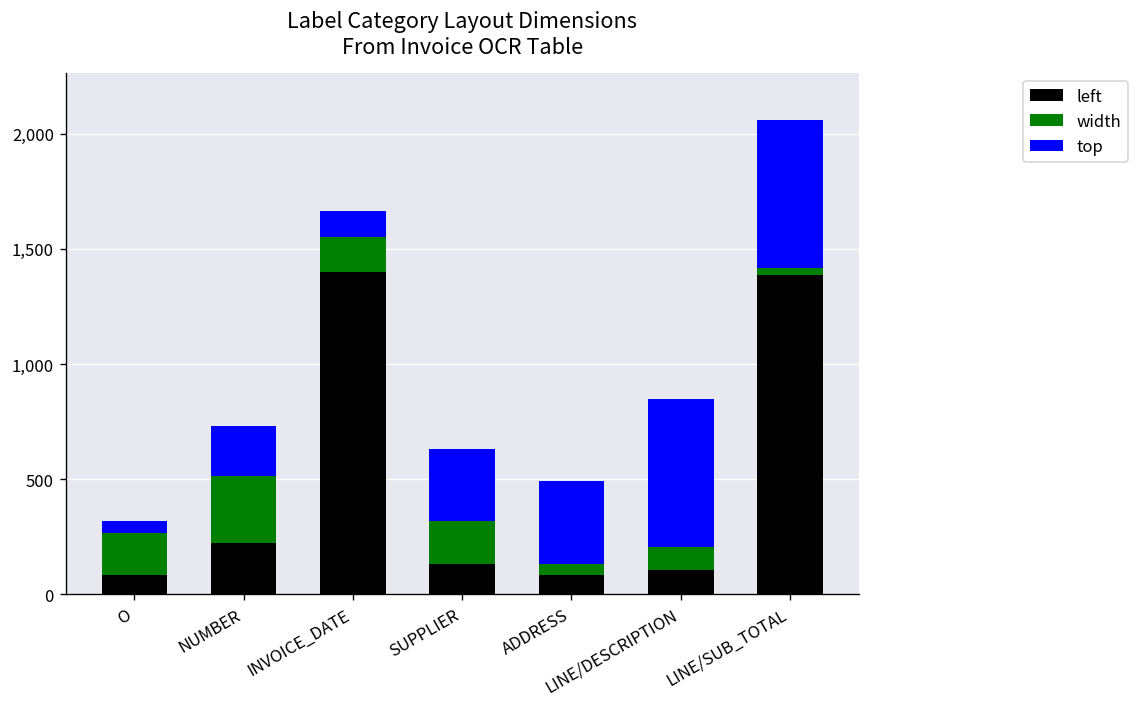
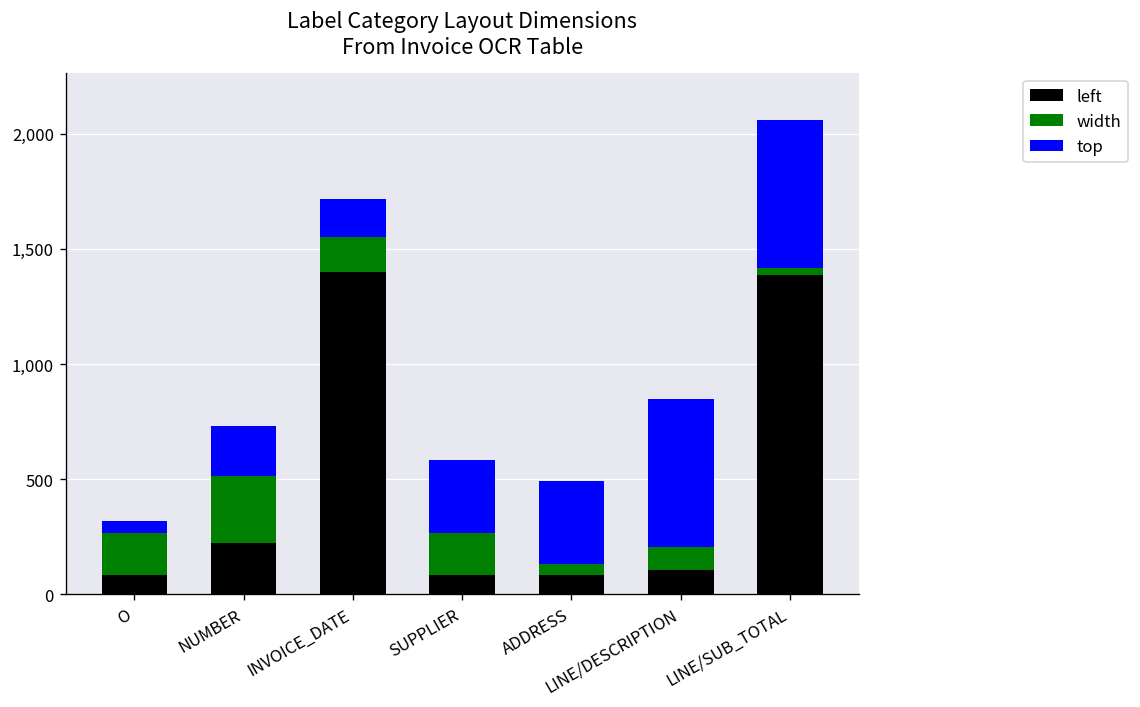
  {
    "left": {
      "O": "80",
      "NUMBER": "220",
      "INVOICE_DATE": "1,400",
-     "SUPPLIER": "130",
+     "SUPPLIER": "80",
      "ADDRESS": "90",
      "LINE/DESCRIPTION": "110",
      "LINE/SUB_TOTAL": "1,390"
    },
    "width": {
      "O": "180",
      "NUMBER": "290",
      "INVOICE_DATE": "150",
      "SUPPLIER": "180",
      "ADDRESS": "50",
      "LINE/DESCRIPTION": "100",
      "LINE/SUB_TOTAL": "30"
    },
    "top": {
      "O": "50",
      "NUMBER": "220",
-     "INVOICE_DATE": "120",
+     "INVOICE_DATE": "170",
      "SUPPLIER": "320",
      "ADDRESS": "360",
      "LINE/DESCRIPTION": "640",
      "LINE/SUB_TOTAL": "640"
    }
  }
